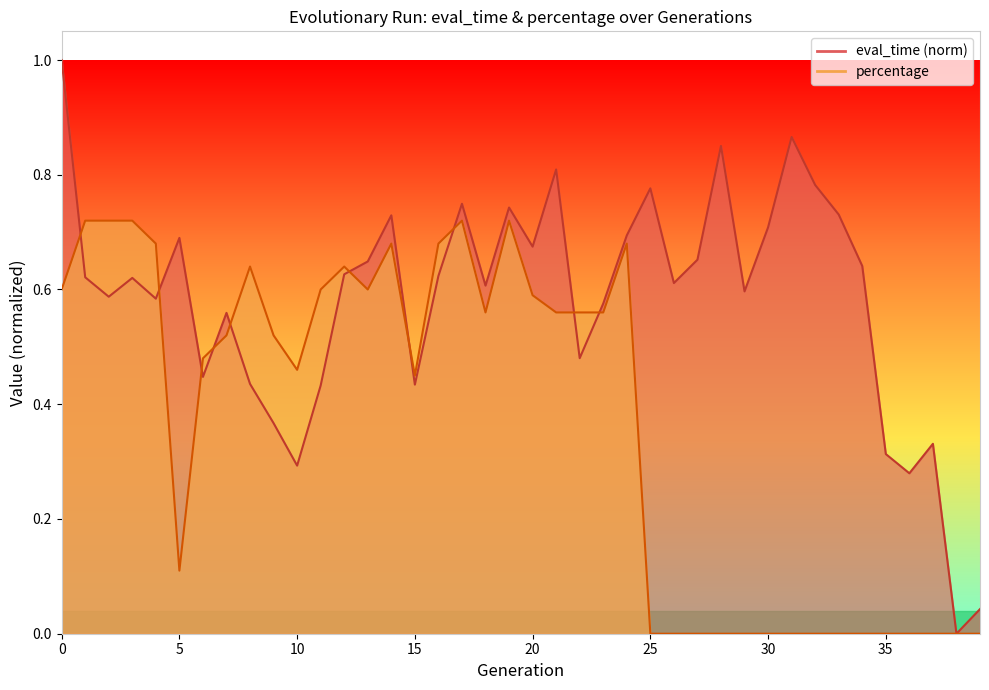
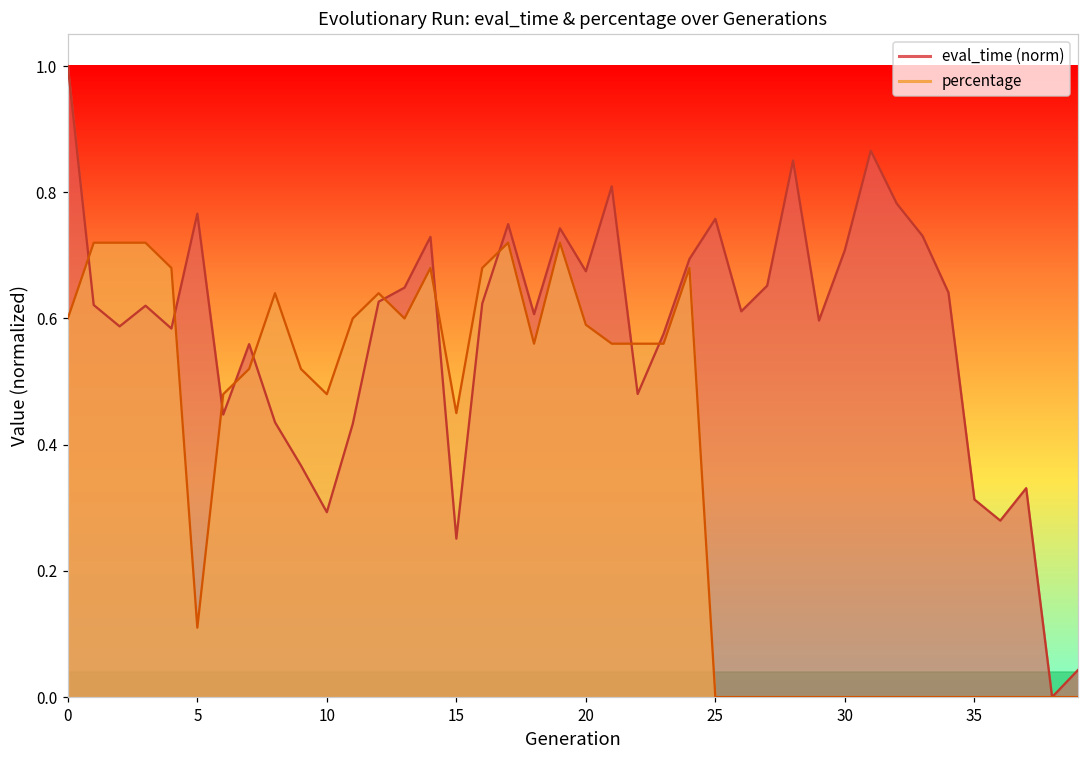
  {
    "eval_time (norm)": {
      "0": 1.00,
-     "5": 0.69,
+     "5": 0.77,
      "10": 0.29,
-     "15": 0.43,
+     "15": 0.25,
      "20": 0.67,
-     "25": 0.78,
+     "25": 0.76,
      "30": 0.71,
      "35": 0.31
    },
    "percentage": {
      "0": 0.60,
      "5": 0.11,
-     "10": 0.46,
+     "10": 0.48,
      "15": 0.45,
      "20": 0.59
    }
  }
